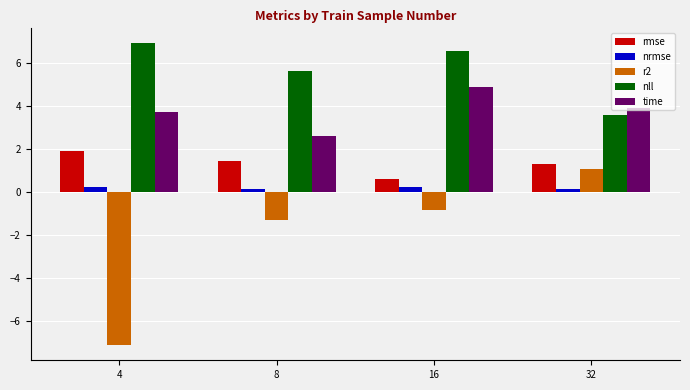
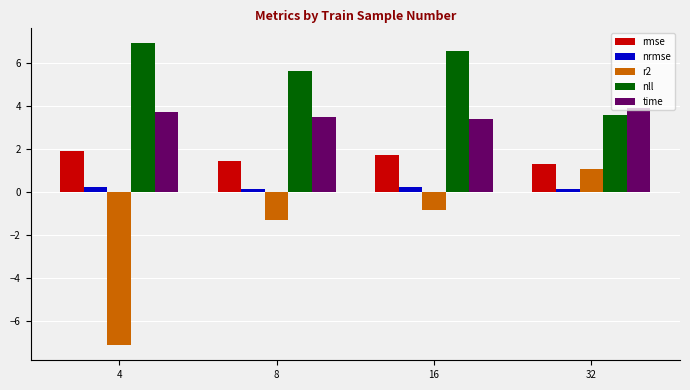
  {
    "rmse": {
      "4": 1.9,
      "8": 1.4,
-     "16": 0.6,
+     "16": 1.7,
      "32": 1.3
    },
    "nrmse": {
      "4": 0.2,
      "8": 0.2,
      "16": 0.2,
      "32": 0.1
    },
    "r2": {
      "4": -7.1,
      "8": -1.3,
      "16": -0.8,
      "32": 1.1
    },
    "nll": {
      "4": 6.9,
      "8": 5.6,
      "16": 6.6,
      "32": 3.6
    },
    "time": {
      "4": 3.7,
-     "8": 2.6,
-     "16": 4.9
+     "8": 3.5,
+     "16": 3.4
    }
  }
